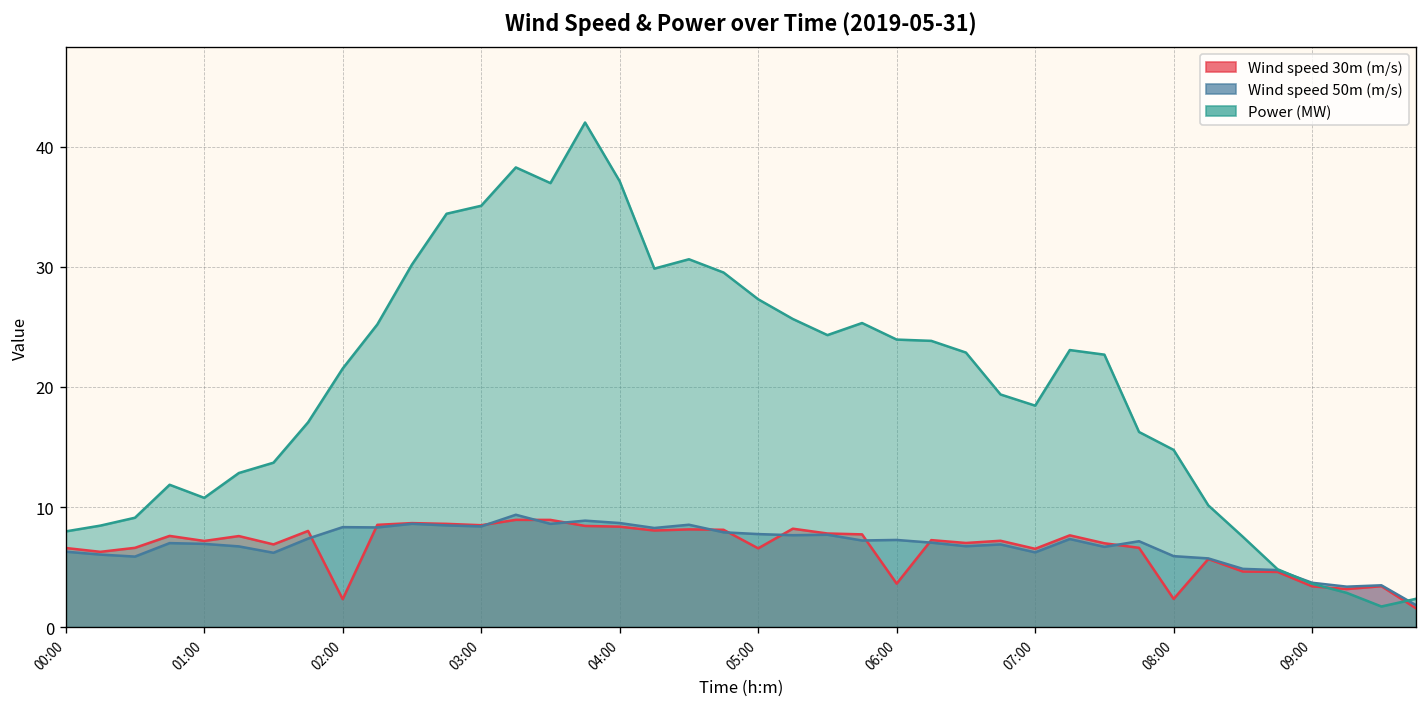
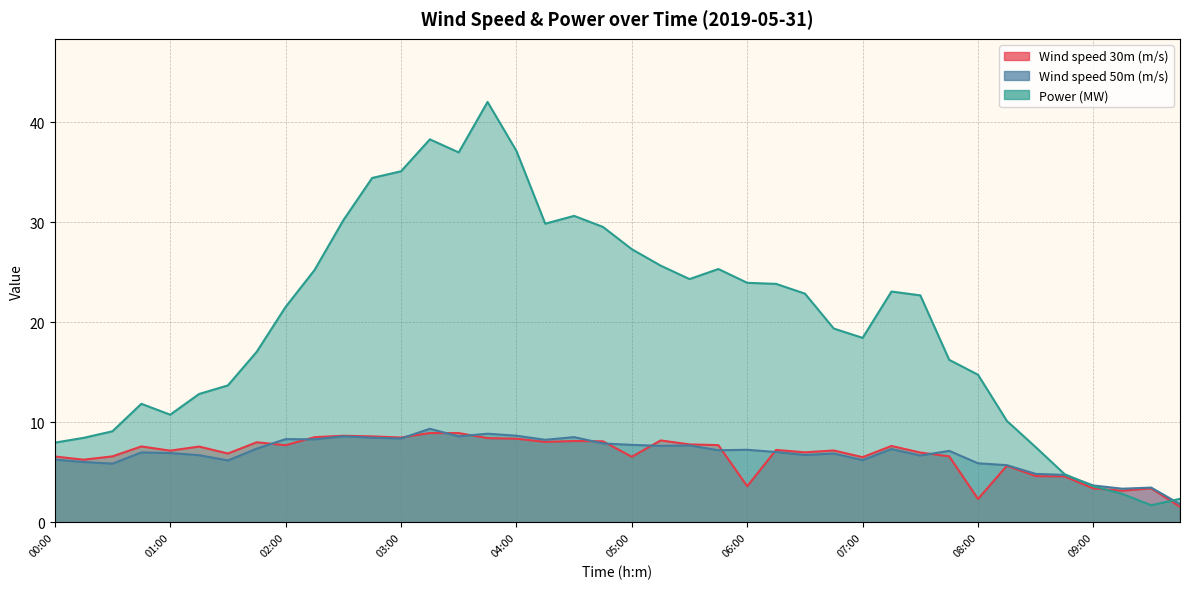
  {
    "Wind speed 30m (m/s)": {
      "00:00": 6.6,
-     "02:00": 2.3,
+     "02:00": 7.7,
      "04:00": 8.4,
      "05:00": 6.6,
      "06:00": 3.6,
      "07:00": 6.5,
      "08:00": 2.3
    }
  }
